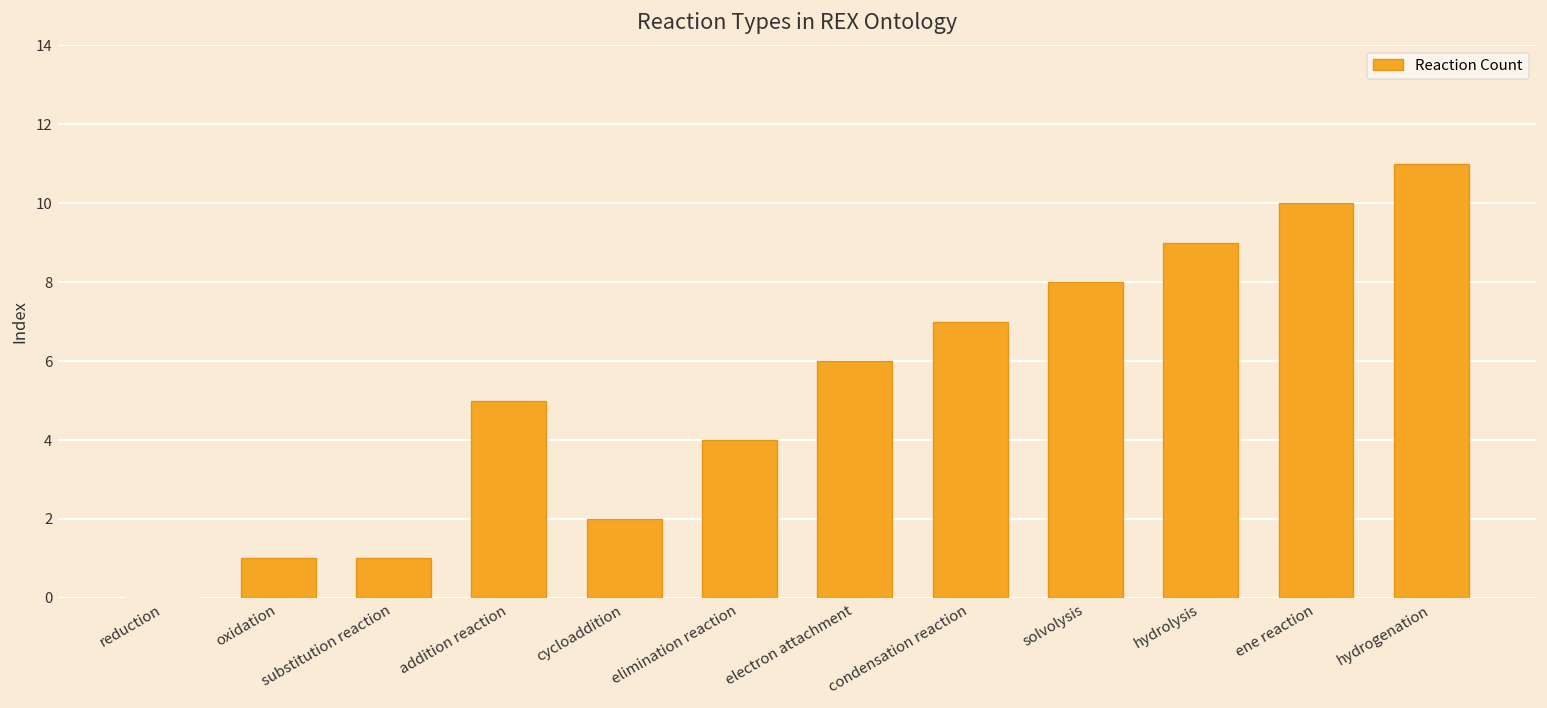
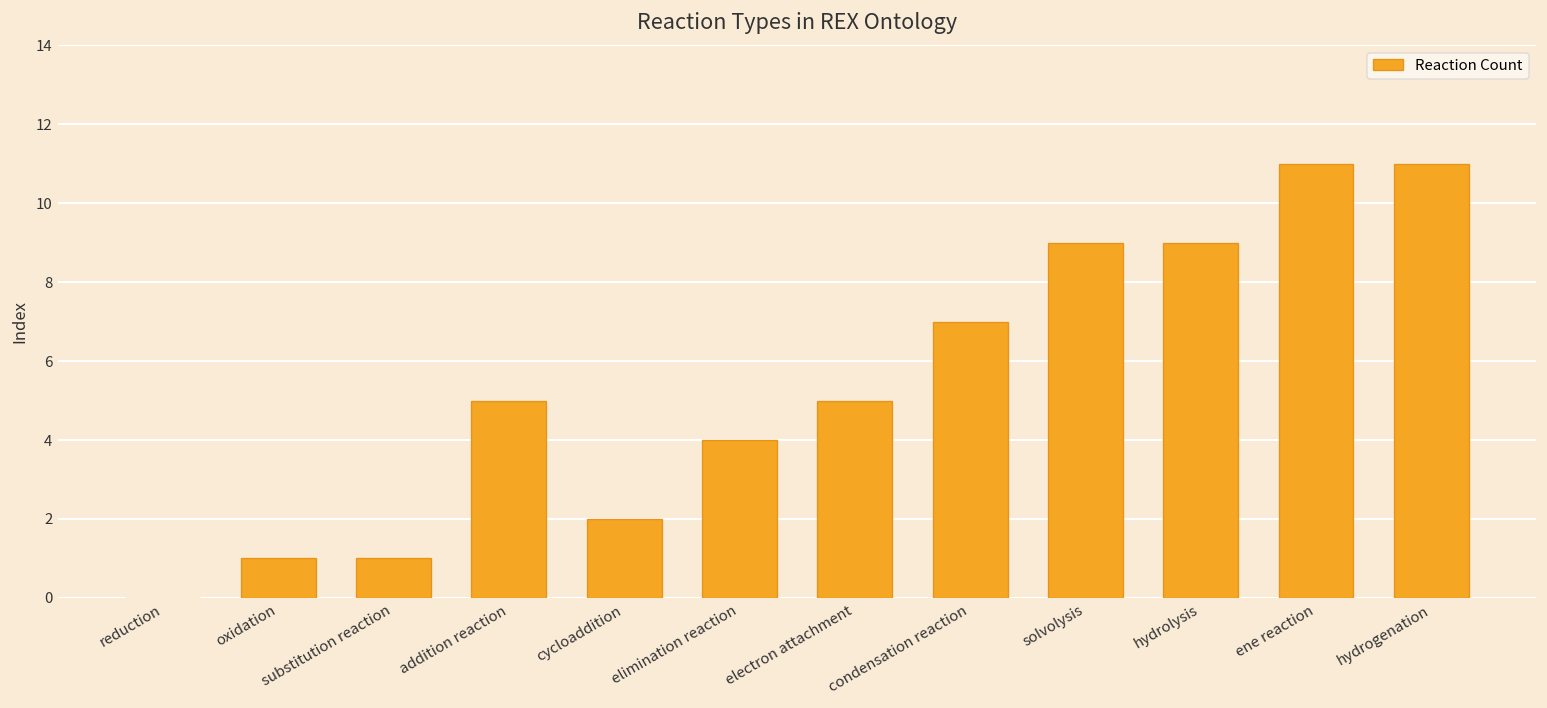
  {
    "reduction": 0,
    "oxidation": 1,
    "substitution reaction": 1,
    "addition reaction": 5,
    "cycloaddition": 2,
    "elimination reaction": 4,
-   "electron attachment": 6,
+   "electron attachment": 5,
    "condensation reaction": 7,
-   "solvolysis": 8,
+   "solvolysis": 9,
    "hydrolysis": 9,
-   "ene reaction": 10,
+   "ene reaction": 11,
    "hydrogenation": 11
  }
